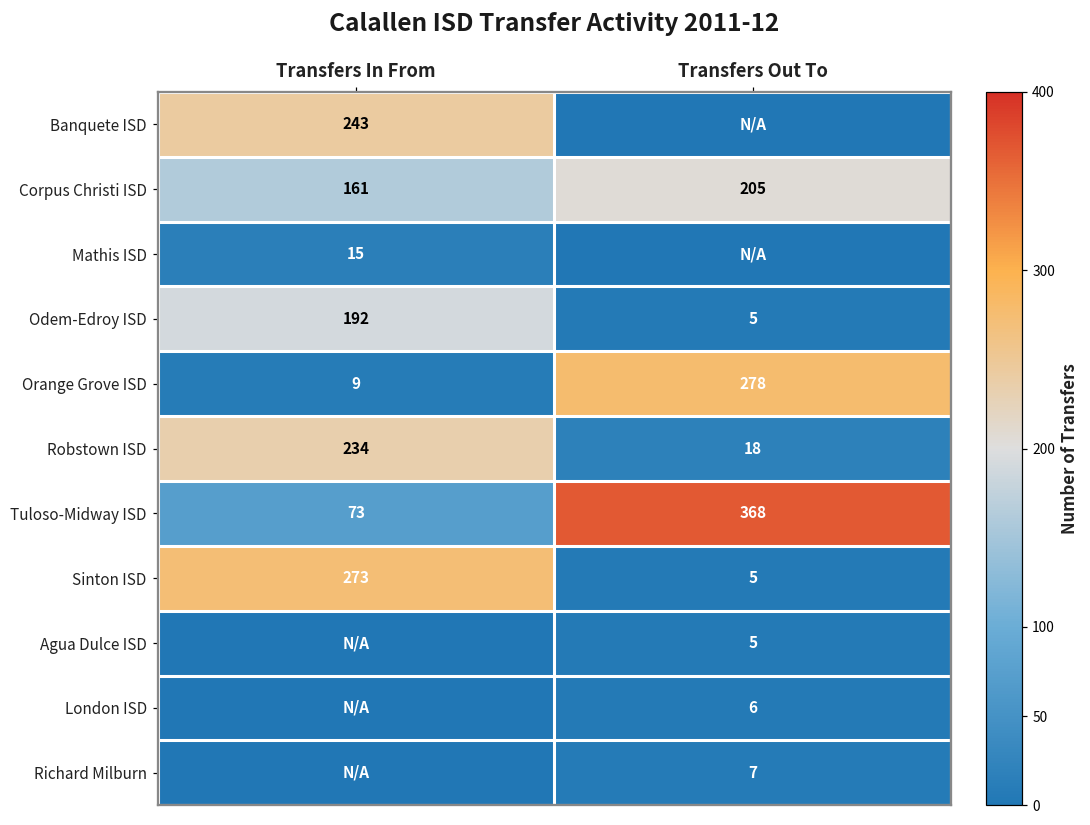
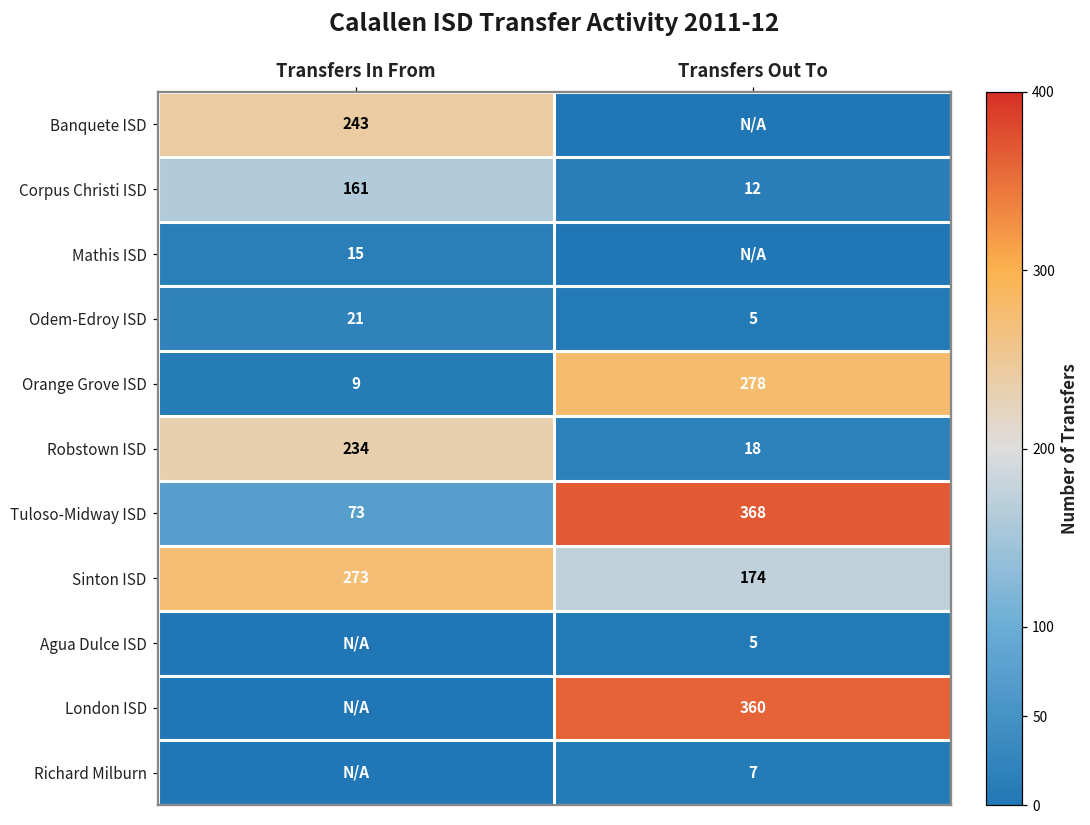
  {
    "Banquete ISD": {
      "Transfers In From": 243
    },
    "Corpus Christi ISD": {
      "Transfers In From": 161,
-     "Transfers Out To": 205
+     "Transfers Out To": 12
    },
    "Mathis ISD": {
      "Transfers In From": 15
    },
    "Odem-Edroy ISD": {
-     "Transfers In From": 192,
+     "Transfers In From": 21,
      "Transfers Out To": 5
    },
    "Orange Grove ISD": {
      "Transfers In From": 9,
      "Transfers Out To": 278
    },
    "Robstown ISD": {
      "Transfers In From": 234,
      "Transfers Out To": 18
    },
    "Tuloso-Midway ISD": {
      "Transfers In From": 73,
      "Transfers Out To": 368
    },
    "Sinton ISD": {
      "Transfers In From": 273,
-     "Transfers Out To": 5
+     "Transfers Out To": 174
    },
    "Agua Dulce ISD": {
      "Transfers Out To": 5
    },
    "London ISD": {
-     "Transfers Out To": 6
+     "Transfers Out To": 360
    },
    "Richard Milburn": {
      "Transfers Out To": 7
    }
  }
